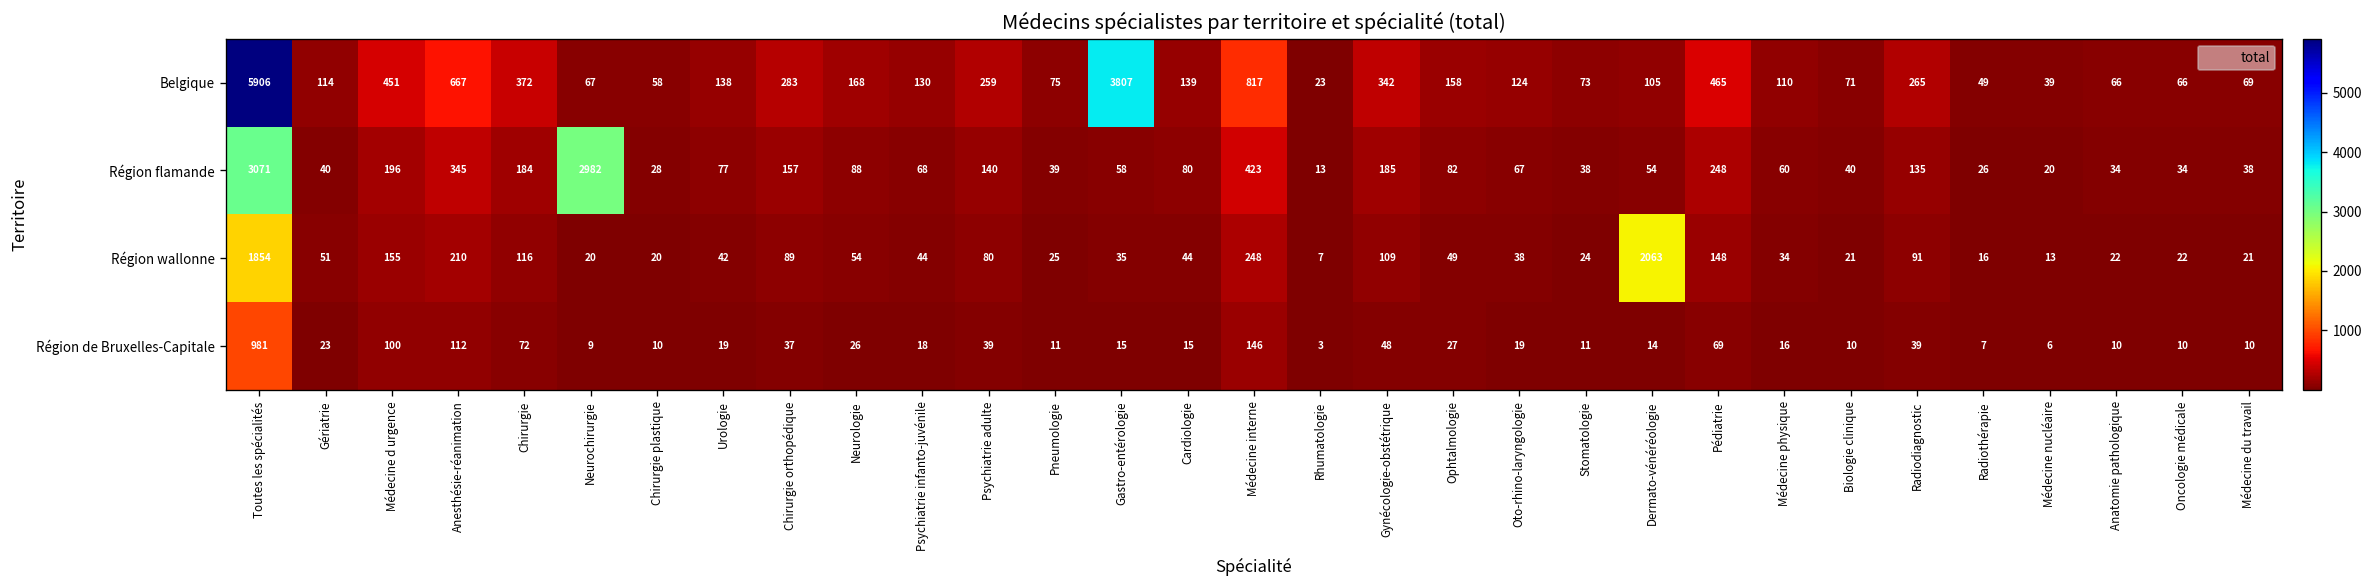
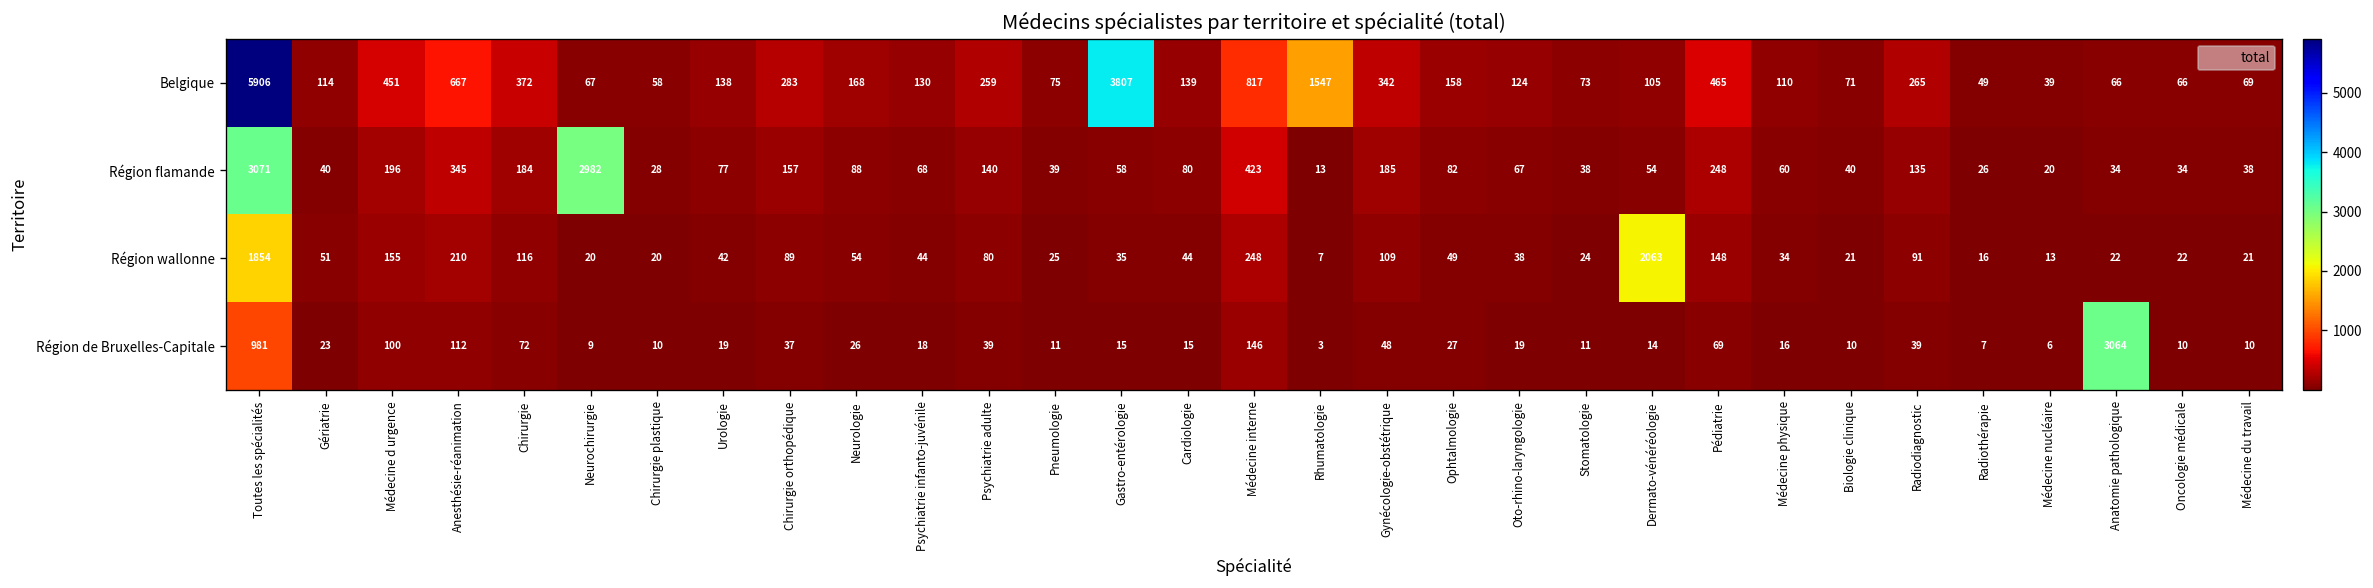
  {
    "Belgique": {
      "Toutes les spécialités": 5906,
      "Gériatrie": 114,
      "Médecine d urgence": 451,
      "Anesthésie-réanimation": 667,
      "Chirurgie": 372,
      "Neurochirurgie": 67,
      "Chirurgie plastique": 58,
      "Urologie": 138,
      "Chirurgie orthopédique": 283,
      "Neurologie": 168,
      "Psychiatrie infanto-juvénile": 130,
      "Psychiatrie adulte": 259,
      "Pneumologie": 75,
      "Gastro-entérologie": 3807,
      "Cardiologie": 139,
      "Médecine interne": 817,
-     "Rhumatologie": 23,
+     "Rhumatologie": 1547,
      "Gynécologie-obstétrique": 342,
      "Ophtalmologie": 158,
      "Oto-rhino-laryngologie": 124,
      "Stomatologie": 73,
      "Dermato-vénéréologie": 105,
      "Pédiatrie": 465,
      "Médecine physique": 110,
      "Biologie clinique": 71,
      "Radiodiagnostic": 265,
      "Radiothérapie": 49,
      "Médecine nucléaire": 39,
      "Anatomie pathologique": 66,
      "Oncologie médicale": 66,
      "Médecine du travail": 69
    },
    "Région flamande": {
      "Toutes les spécialités": 3071,
      "Gériatrie": 40,
      "Médecine d urgence": 196,
      "Anesthésie-réanimation": 345,
      "Chirurgie": 184,
      "Neurochirurgie": 2982,
      "Chirurgie plastique": 28,
      "Urologie": 77,
      "Chirurgie orthopédique": 157,
      "Neurologie": 88,
      "Psychiatrie infanto-juvénile": 68,
      "Psychiatrie adulte": 140,
      "Pneumologie": 39,
      "Gastro-entérologie": 58,
      "Cardiologie": 80,
      "Médecine interne": 423,
      "Rhumatologie": 13,
      "Gynécologie-obstétrique": 185,
      "Ophtalmologie": 82,
      "Oto-rhino-laryngologie": 67,
      "Stomatologie": 38,
      "Dermato-vénéréologie": 54,
      "Pédiatrie": 248,
      "Médecine physique": 60,
      "Biologie clinique": 40,
      "Radiodiagnostic": 135,
      "Radiothérapie": 26,
      "Médecine nucléaire": 20,
      "Anatomie pathologique": 34,
      "Oncologie médicale": 34,
      "Médecine du travail": 38
    },
    "Région wallonne": {
      "Toutes les spécialités": 1854,
      "Gériatrie": 51,
      "Médecine d urgence": 155,
      "Anesthésie-réanimation": 210,
      "Chirurgie": 116,
      "Neurochirurgie": 20,
      "Chirurgie plastique": 20,
      "Urologie": 42,
      "Chirurgie orthopédique": 89,
      "Neurologie": 54,
      "Psychiatrie infanto-juvénile": 44,
      "Psychiatrie adulte": 80,
      "Pneumologie": 25,
      "Gastro-entérologie": 35,
      "Cardiologie": 44,
      "Médecine interne": 248,
      "Rhumatologie": 7,
      "Gynécologie-obstétrique": 109,
      "Ophtalmologie": 49,
      "Oto-rhino-laryngologie": 38,
      "Stomatologie": 24,
      "Dermato-vénéréologie": 2063,
      "Pédiatrie": 148,
      "Médecine physique": 34,
      "Biologie clinique": 21,
      "Radiodiagnostic": 91,
      "Radiothérapie": 16,
      "Médecine nucléaire": 13,
      "Anatomie pathologique": 22,
      "Oncologie médicale": 22,
      "Médecine du travail": 21
    },
    "Région de Bruxelles-Capitale": {
      "Toutes les spécialités": 981,
      "Gériatrie": 23,
      "Médecine d urgence": 100,
      "Anesthésie-réanimation": 112,
      "Chirurgie": 72,
      "Neurochirurgie": 9,
      "Chirurgie plastique": 10,
      "Urologie": 19,
      "Chirurgie orthopédique": 37,
      "Neurologie": 26,
      "Psychiatrie infanto-juvénile": 18,
      "Psychiatrie adulte": 39,
      "Pneumologie": 11,
      "Gastro-entérologie": 15,
      "Cardiologie": 15,
      "Médecine interne": 146,
      "Rhumatologie": 3,
      "Gynécologie-obstétrique": 48,
      "Ophtalmologie": 27,
      "Oto-rhino-laryngologie": 19,
      "Stomatologie": 11,
      "Dermato-vénéréologie": 14,
      "Pédiatrie": 69,
      "Médecine physique": 16,
      "Biologie clinique": 10,
      "Radiodiagnostic": 39,
      "Radiothérapie": 7,
      "Médecine nucléaire": 6,
-     "Anatomie pathologique": 10,
+     "Anatomie pathologique": 3064,
      "Oncologie médicale": 10,
      "Médecine du travail": 10
    }
  }
